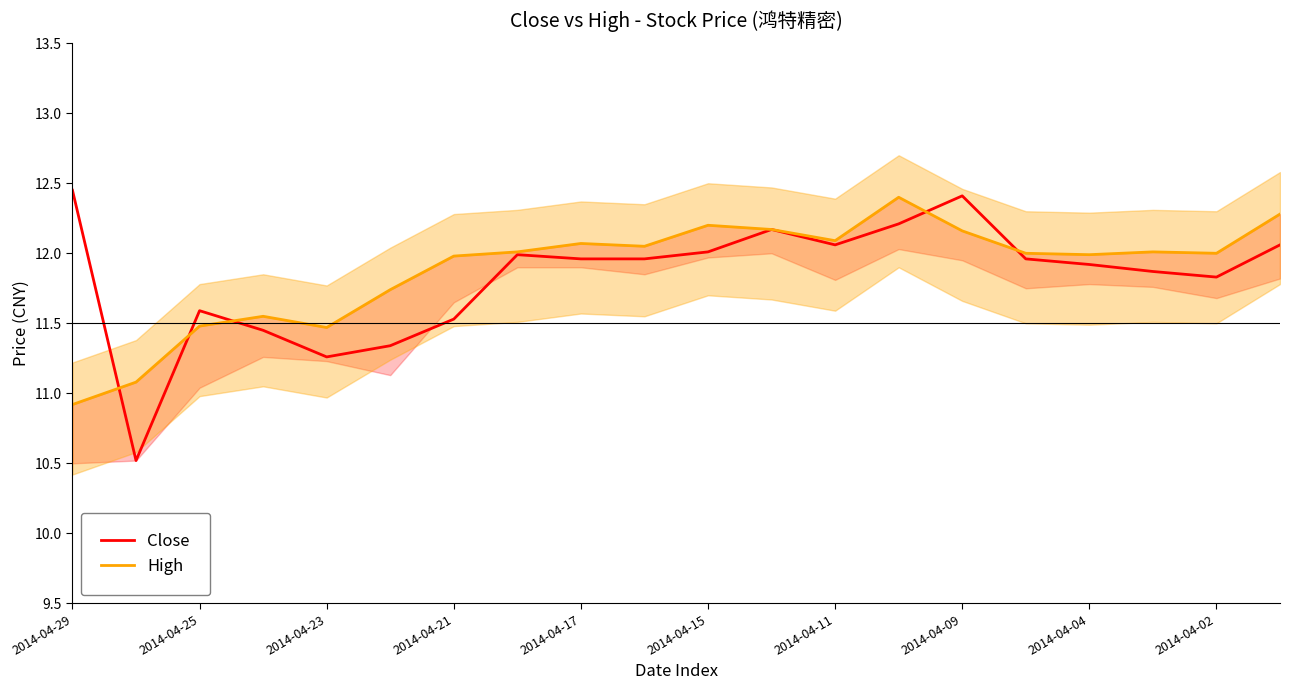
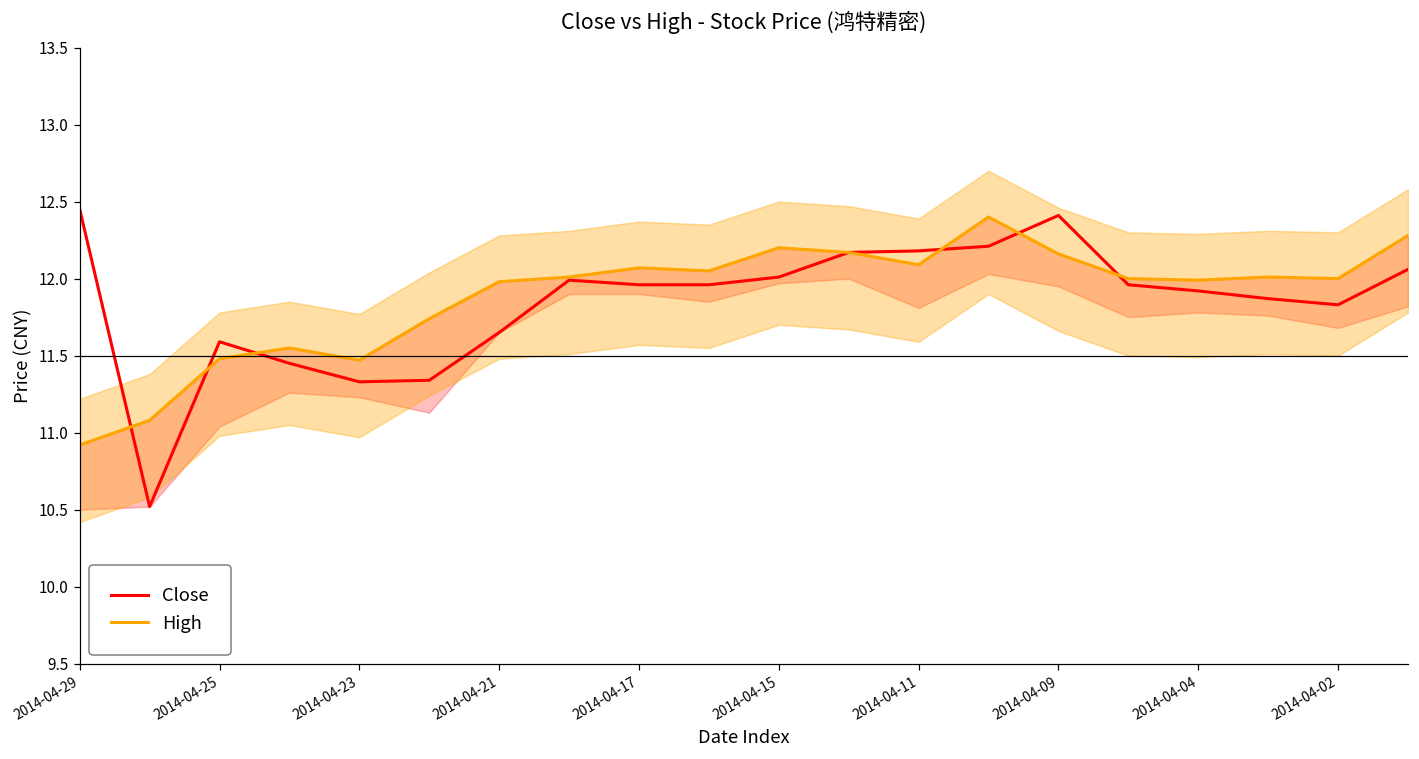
  {
    "Close": {
      "2014-04-29": 12.45,
      "2014-04-25": 11.59,
-     "2014-04-23": 11.26,
-     "2014-04-21": 11.53,
+     "2014-04-23": 11.33,
+     "2014-04-21": 11.65,
      "2014-04-17": 11.96,
      "2014-04-15": 12.01,
-     "2014-04-11": 12.06,
+     "2014-04-11": 12.18,
      "2014-04-09": 12.41,
      "2014-04-04": 11.92,
      "2014-04-02": 11.83
    }
  }
